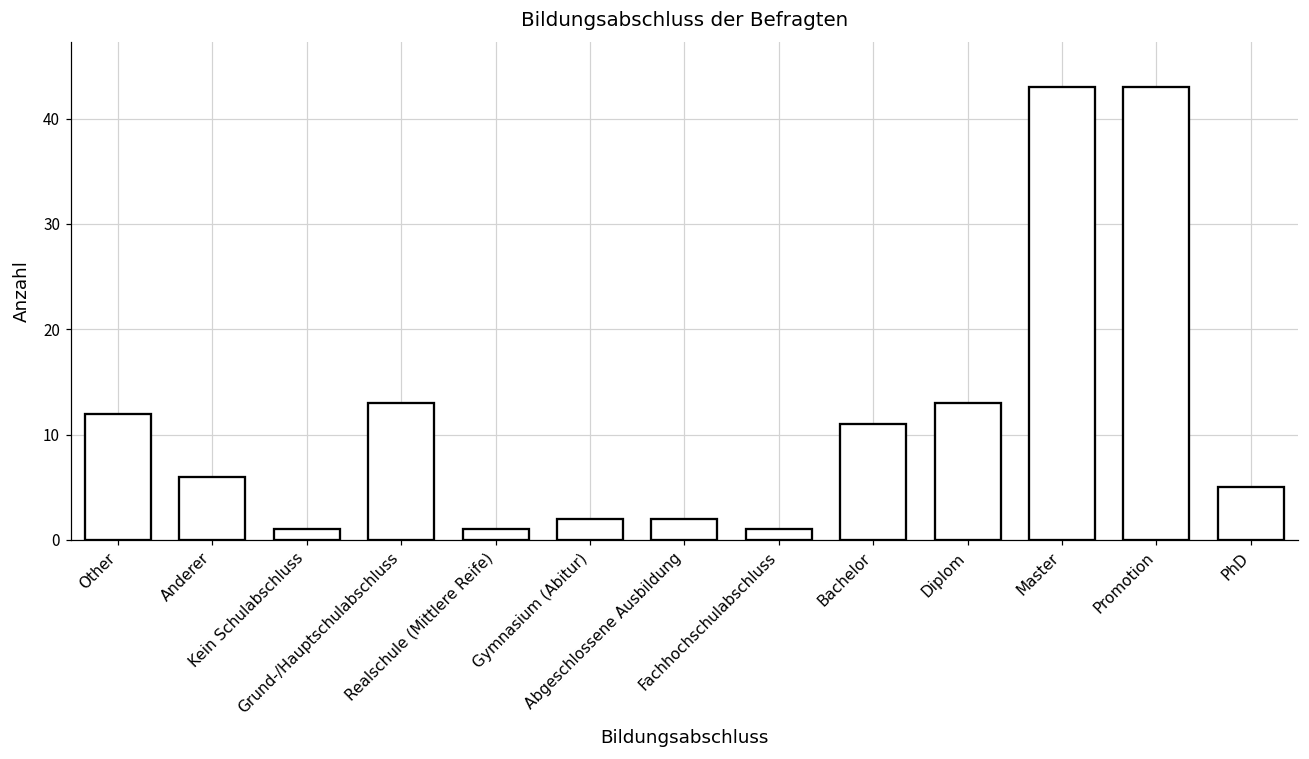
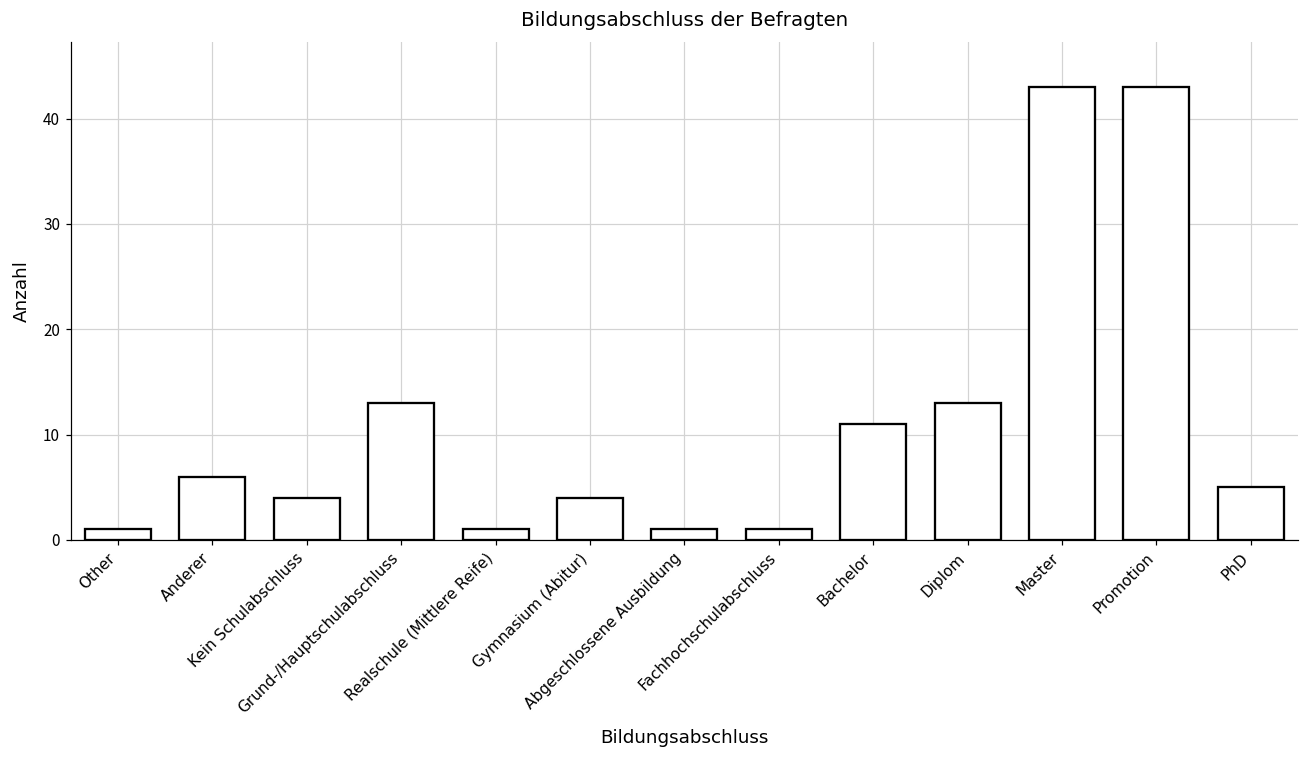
  {
-   "Other": 12,
+   "Other": 1,
    "Anderer": 6,
-   "Kein Schulabschluss": 1,
+   "Kein Schulabschluss": 4,
    "Grund-/Hauptschulabschluss": 13,
    "Realschule (Mittlere Reife)": 1,
-   "Gymnasium (Abitur)": 2,
-   "Abgeschlossene Ausbildung": 2,
+   "Gymnasium (Abitur)": 4,
+   "Abgeschlossene Ausbildung": 1,
    "Fachhochschulabschluss": 1,
    "Bachelor": 11,
    "Diplom": 13,
    "Master": 43,
    "Promotion": 43,
    "PhD": 5
  }
